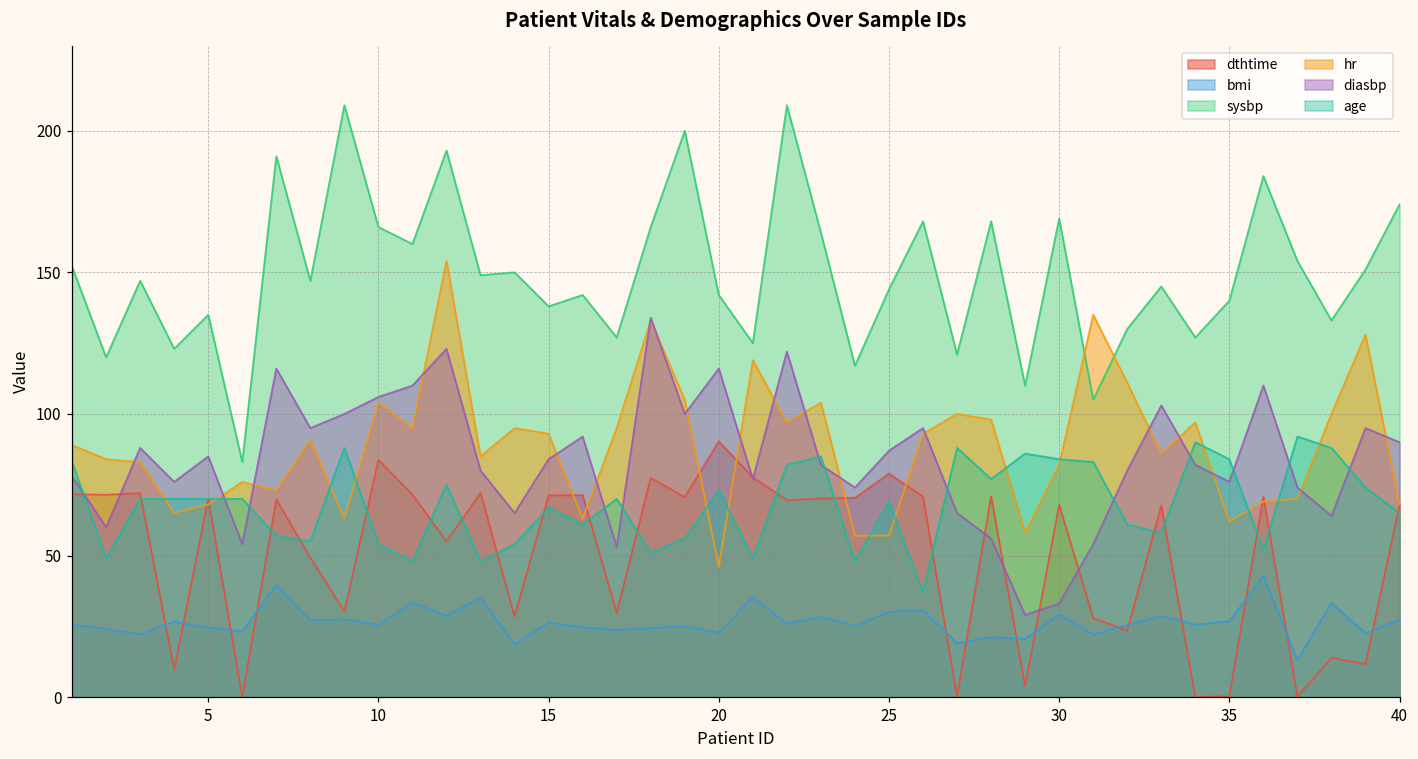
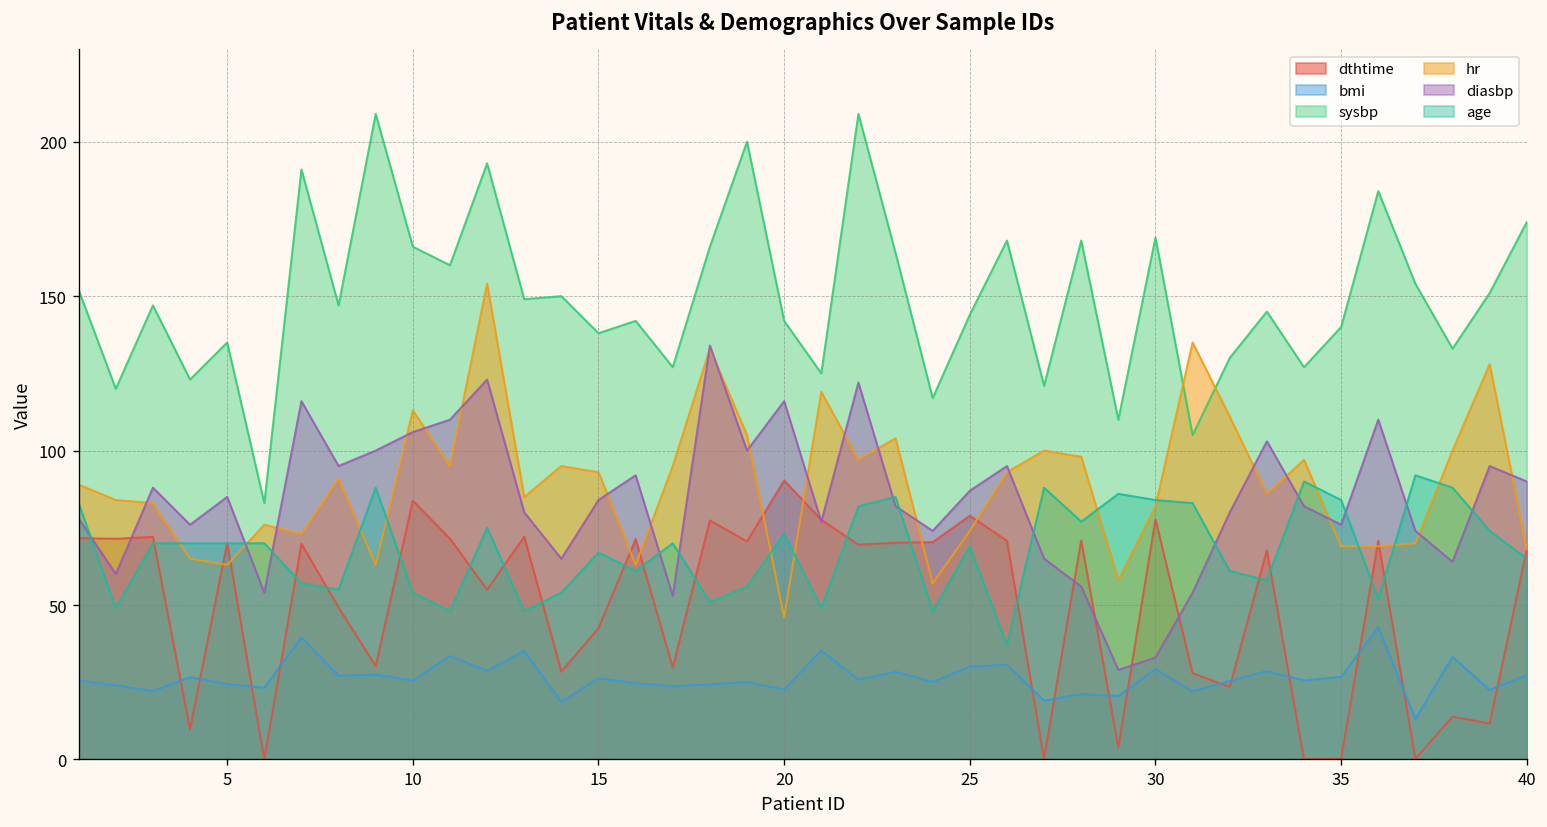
  {
    "dthtime": {
      "10": 84,
-     "15": 71,
+     "15": 43,
      "20": 90,
      "25": 79,
-     "30": 68,
+     "30": 78,
      "35": 0
    },
    "hr": {
-     "5": 68,
-     "10": 104,
+     "5": 63,
+     "10": 113,
      "15": 93,
      "20": 46,
-     "25": 57,
+     "25": 74,
      "30": 82,
-     "35": 62
+     "35": 69
    },
    "diasbp": {
      "5": 85,
      "10": 106,
      "15": 84,
      "20": 116,
      "25": 87,
      "30": 33,
      "35": 76,
      "40": 90
    }
  }
